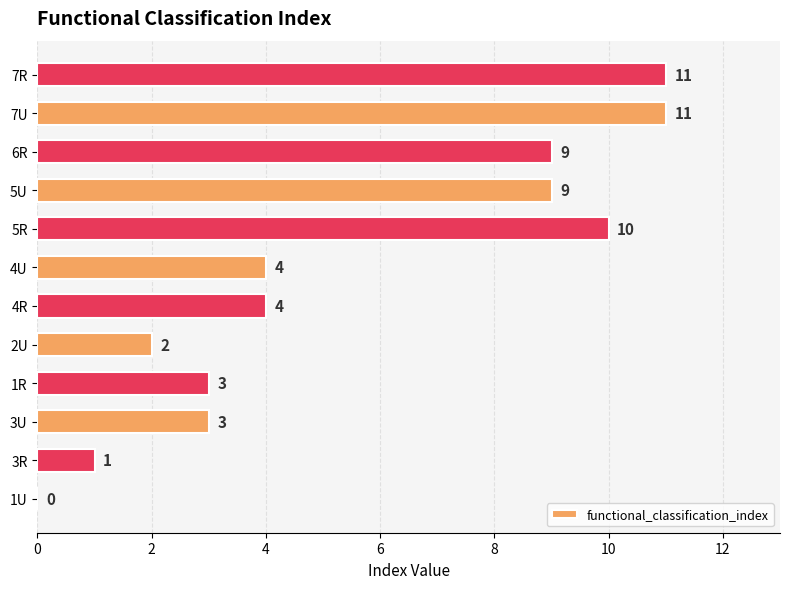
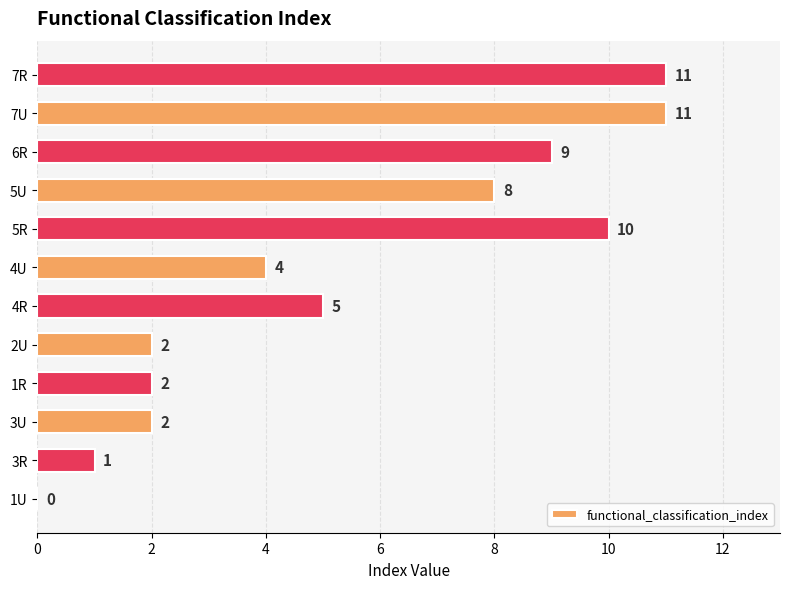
  {
    "7R": 11,
    "7U": 11,
    "6R": 9,
-   "5U": 9,
+   "5U": 8,
    "5R": 10,
    "4U": 4,
-   "4R": 4,
+   "4R": 5,
    "2U": 2,
-   "1R": 3,
-   "3U": 3,
+   "1R": 2,
+   "3U": 2,
    "3R": 1,
    "1U": 0
  }
